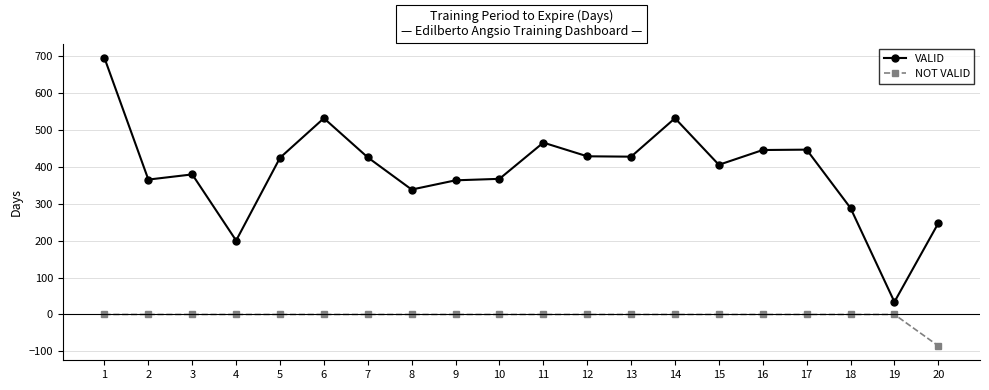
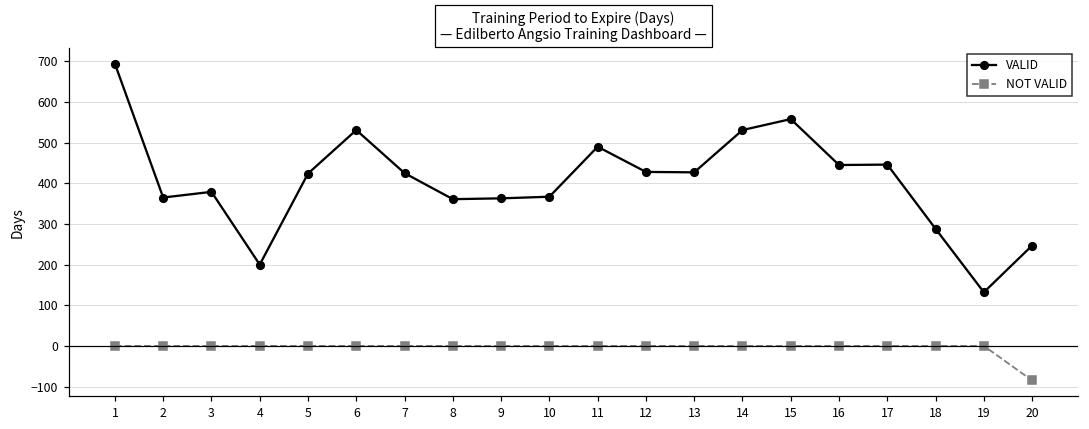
  {
    "VALID": {
      "1": 690,
      "2": 370,
      "3": 380,
      "4": 200,
      "5": 420,
      "6": 530,
      "7": 430,
-     "8": 340,
+     "8": 360,
      "9": 360,
      "10": 370,
-     "11": 470,
+     "11": 490,
      "12": 430,
      "13": 430,
      "14": 530,
-     "15": 410,
+     "15": 560,
      "16": 450,
      "17": 450,
      "18": 290,
-     "19": 30,
+     "19": 130,
      "20": 250
    },
    "NOT VALID": {
      "1": 0,
      "2": 0,
      "3": 0,
      "4": 0,
      "5": 0,
      "6": 0,
      "7": 0,
      "8": 0,
      "9": 0,
      "10": 0,
      "11": 0,
      "12": 0,
      "13": 0,
      "14": 0,
      "15": 0,
      "16": 0,
      "17": 0,
      "18": 0,
      "19": 0,
      "20": -90
    }
  }
